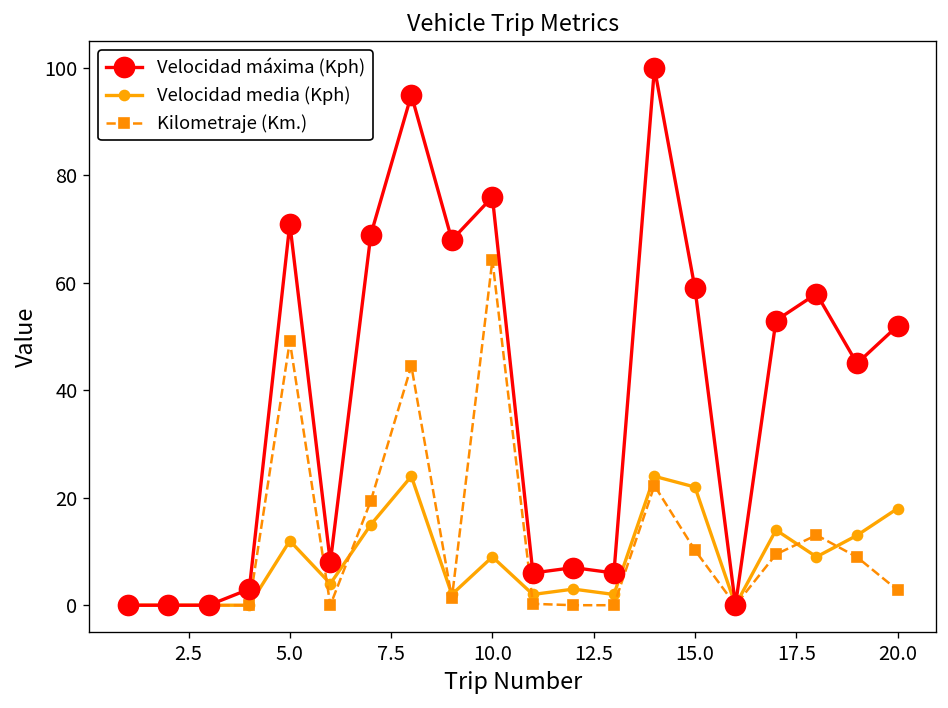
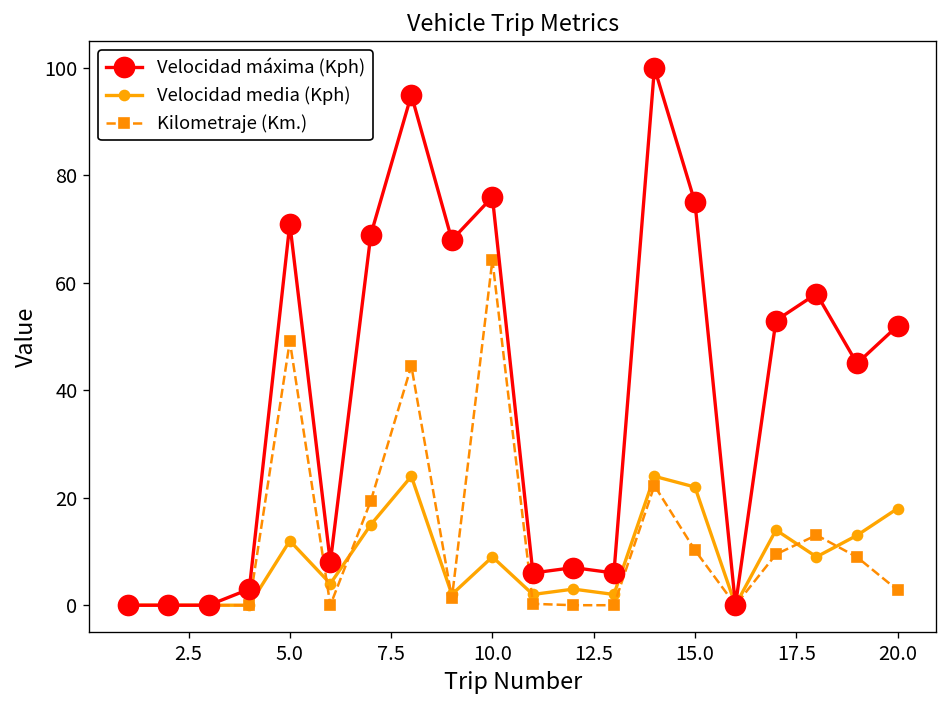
  {
    "Velocidad máxima (Kph)": {
      "5.0": 71,
      "10.0": 76,
-     "15.0": 59,
+     "15.0": 75,
      "20.0": 52
    }
  }
